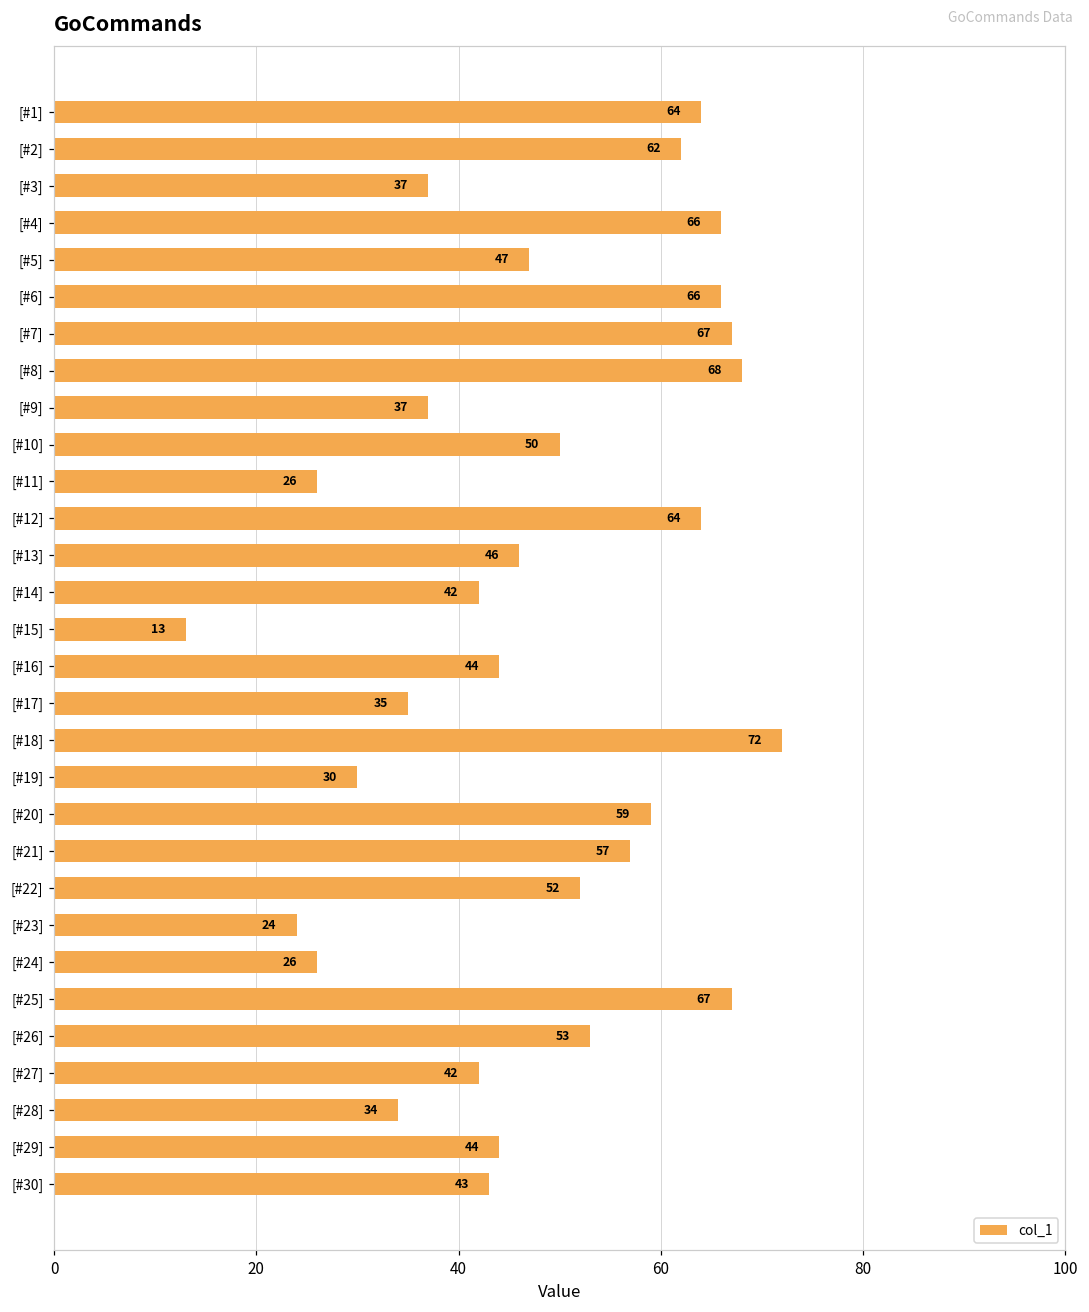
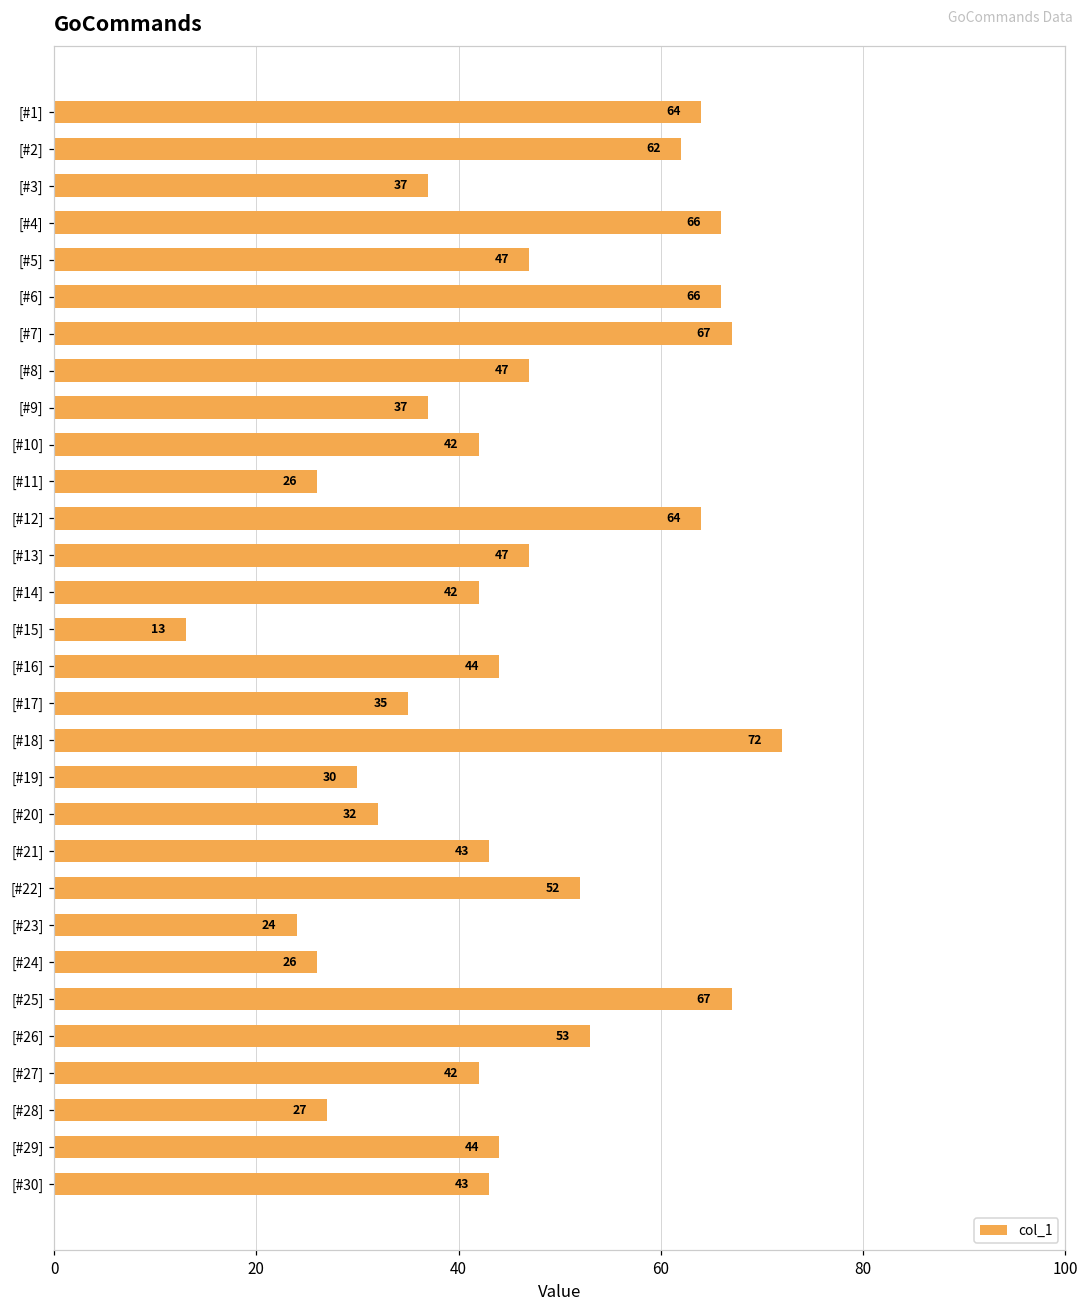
  {
    "[#1]": 64,
    "[#2]": 62,
    "[#3]": 37,
    "[#4]": 66,
    "[#5]": 47,
    "[#6]": 66,
    "[#7]": 67,
-   "[#8]": 68,
+   "[#8]": 47,
    "[#9]": 37,
-   "[#10]": 50,
+   "[#10]": 42,
    "[#11]": 26,
    "[#12]": 64,
-   "[#13]": 46,
+   "[#13]": 47,
    "[#14]": 42,
    "[#15]": 13,
    "[#16]": 44,
    "[#17]": 35,
    "[#18]": 72,
    "[#19]": 30,
-   "[#20]": 59,
-   "[#21]": 57,
+   "[#20]": 32,
+   "[#21]": 43,
    "[#22]": 52,
    "[#23]": 24,
    "[#24]": 26,
    "[#25]": 67,
    "[#26]": 53,
    "[#27]": 42,
-   "[#28]": 34,
+   "[#28]": 27,
    "[#29]": 44,
    "[#30]": 43
  }
